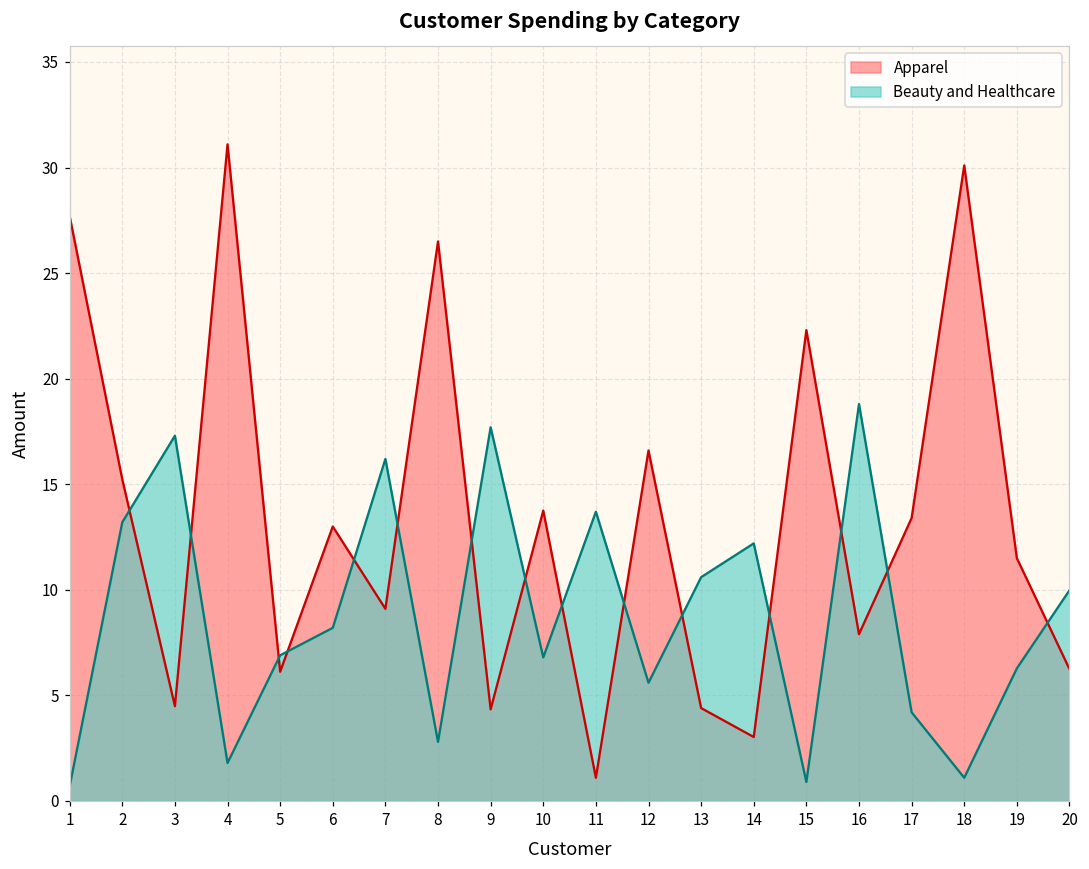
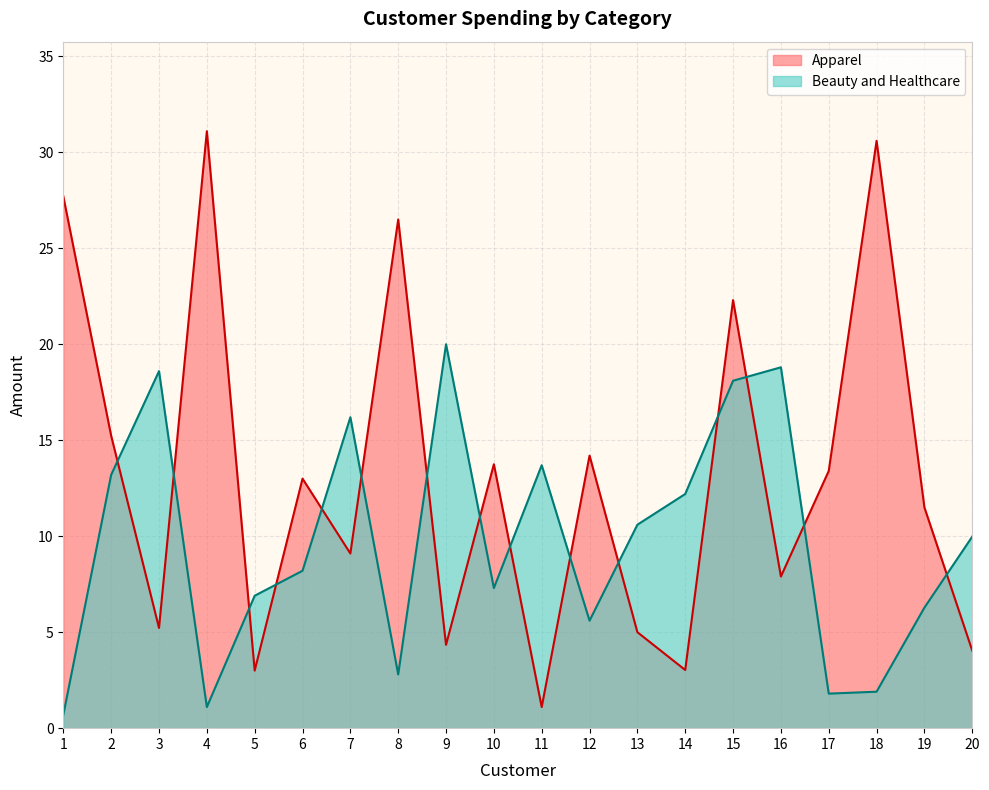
  {
    "Apparel": {
      "1": 27.7,
      "2": 15.2,
-     "3": 4.5,
+     "3": 5.2,
      "4": 31.1,
-     "5": 6.1,
+     "5": 3.0,
      "6": 13.0,
      "7": 9.1,
      "8": 26.5,
      "9": 4.3,
      "10": 13.8,
      "11": 1.1,
-     "12": 16.6,
-     "13": 4.4,
+     "12": 14.2,
+     "13": 5.0,
      "14": 3.0,
      "15": 22.3,
      "16": 7.9,
      "17": 13.4,
-     "18": 30.1,
+     "18": 30.6,
      "19": 11.5,
-     "20": 6.3
+     "20": 4.0
    },
    "Beauty and Healthcare": {
      "1": 0.7,
      "2": 13.2,
-     "3": 17.3,
-     "4": 1.8,
+     "3": 18.6,
+     "4": 1.1,
      "5": 6.9,
      "6": 8.2,
      "7": 16.2,
      "8": 2.8,
-     "9": 17.7,
-     "10": 6.8,
+     "9": 20.0,
+     "10": 7.3,
      "11": 13.7,
      "12": 5.6,
      "13": 10.6,
      "14": 12.2,
-     "15": 0.9,
+     "15": 18.1,
      "16": 18.8,
-     "17": 4.2,
-     "18": 1.1,
+     "17": 1.8,
+     "18": 1.9,
      "19": 6.3,
      "20": 10.0
    }
  }
